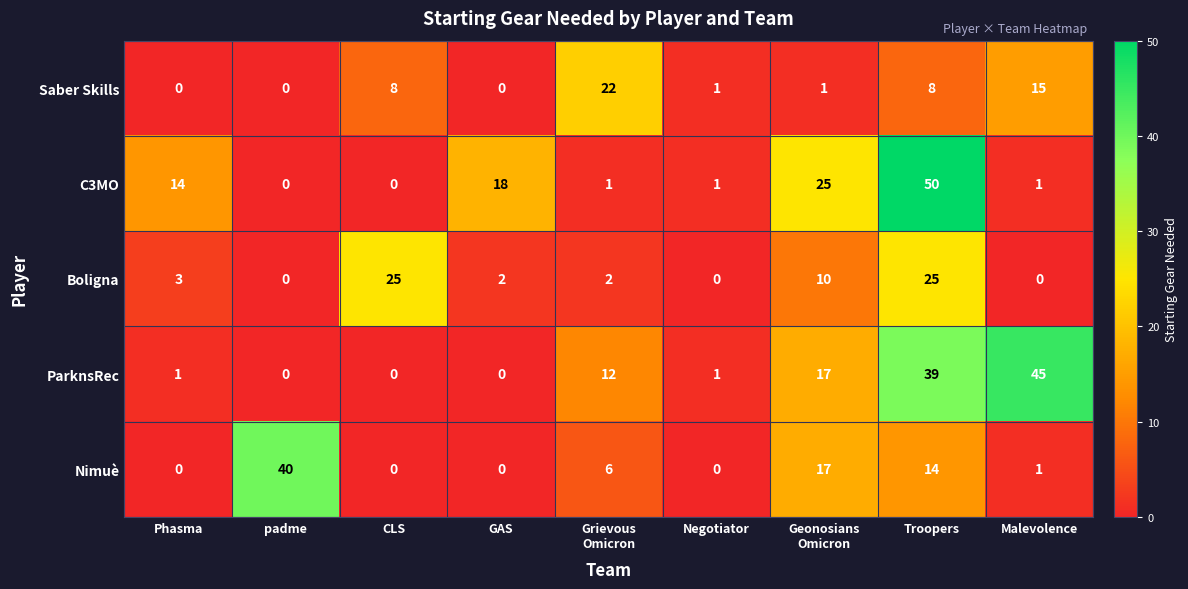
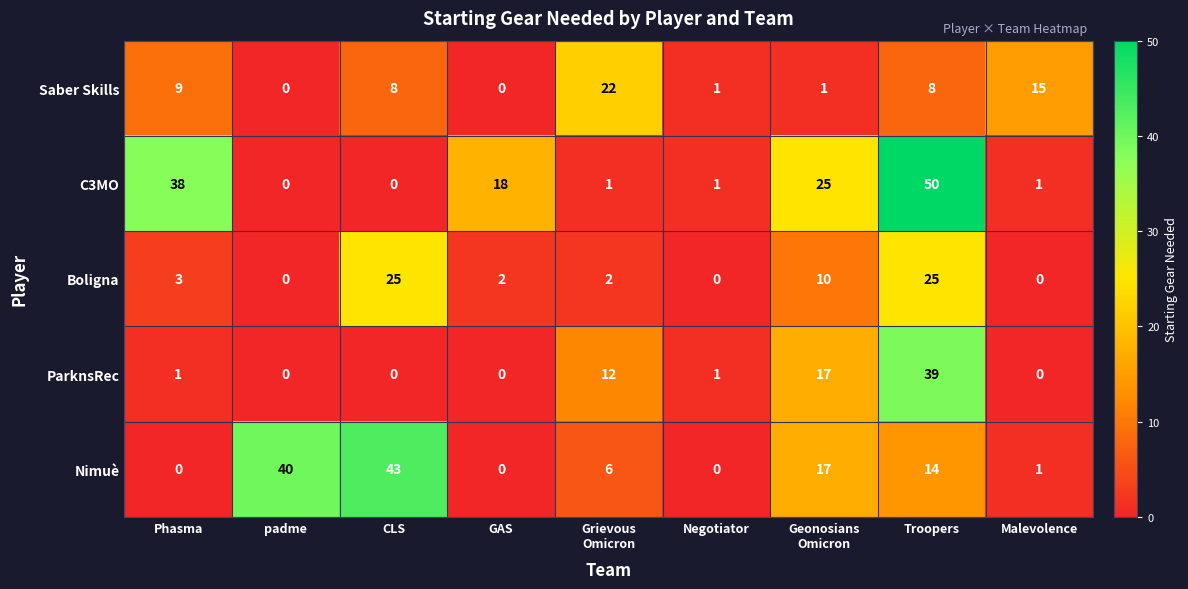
  {
    "Saber Skills": {
-     "Phasma": 0,
+     "Phasma": 9,
      "padme": 0,
      "CLS": 8,
      "GAS": 0,
      "Grievous Omicron": 22,
      "Negotiator": 1,
      "Geonosians Omicron": 1,
      "Troopers": 8,
      "Malevolence": 15
    },
    "C3MO": {
-     "Phasma": 14,
+     "Phasma": 38,
      "padme": 0,
      "CLS": 0,
      "GAS": 18,
      "Grievous Omicron": 1,
      "Negotiator": 1,
      "Geonosians Omicron": 25,
      "Troopers": 50,
      "Malevolence": 1
    },
    "Boligna": {
      "Phasma": 3,
      "padme": 0,
      "CLS": 25,
      "GAS": 2,
      "Grievous Omicron": 2,
      "Negotiator": 0,
      "Geonosians Omicron": 10,
      "Troopers": 25,
      "Malevolence": 0
    },
    "ParknsRec": {
      "Phasma": 1,
      "padme": 0,
      "CLS": 0,
      "GAS": 0,
      "Grievous Omicron": 12,
      "Negotiator": 1,
      "Geonosians Omicron": 17,
      "Troopers": 39,
-     "Malevolence": 45
+     "Malevolence": 0
    },
    "Nimuè": {
      "Phasma": 0,
      "padme": 40,
-     "CLS": 0,
+     "CLS": 43,
      "GAS": 0,
      "Grievous Omicron": 6,
      "Negotiator": 0,
      "Geonosians Omicron": 17,
      "Troopers": 14,
      "Malevolence": 1
    }
  }
